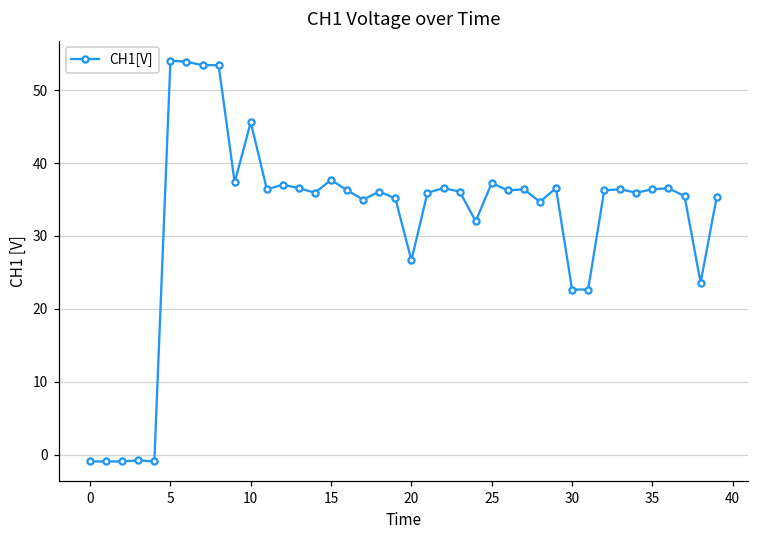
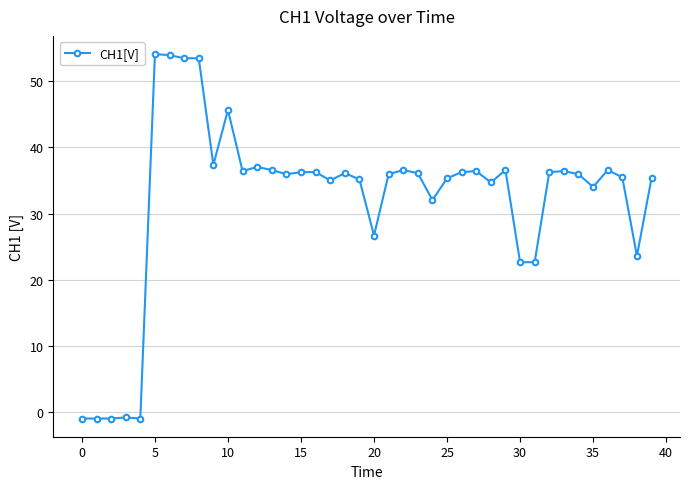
  {
    "0": -1,
    "5": 54,
    "10": 46,
-   "15": 38,
+   "15": 36,
    "20": 27,
-   "25": 37,
+   "25": 35,
    "30": 23,
-   "35": 36
+   "35": 34
  }
